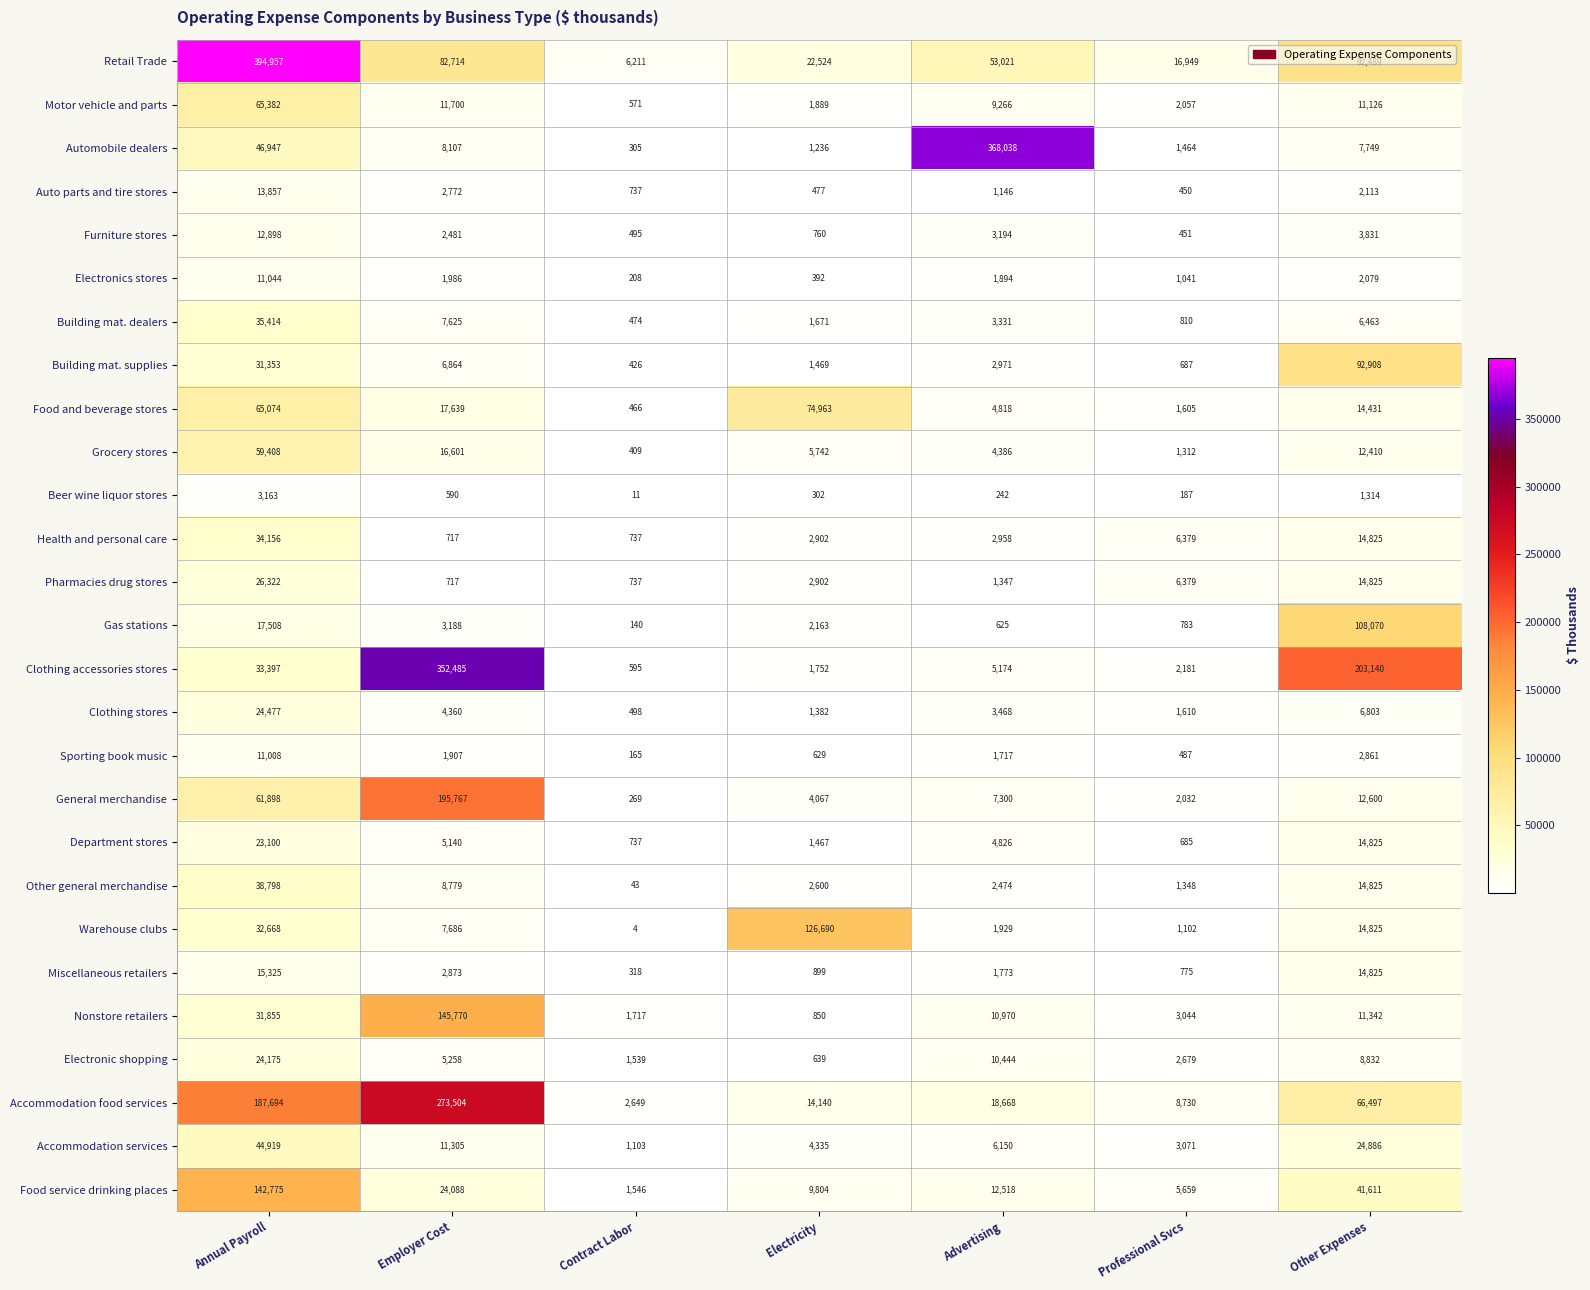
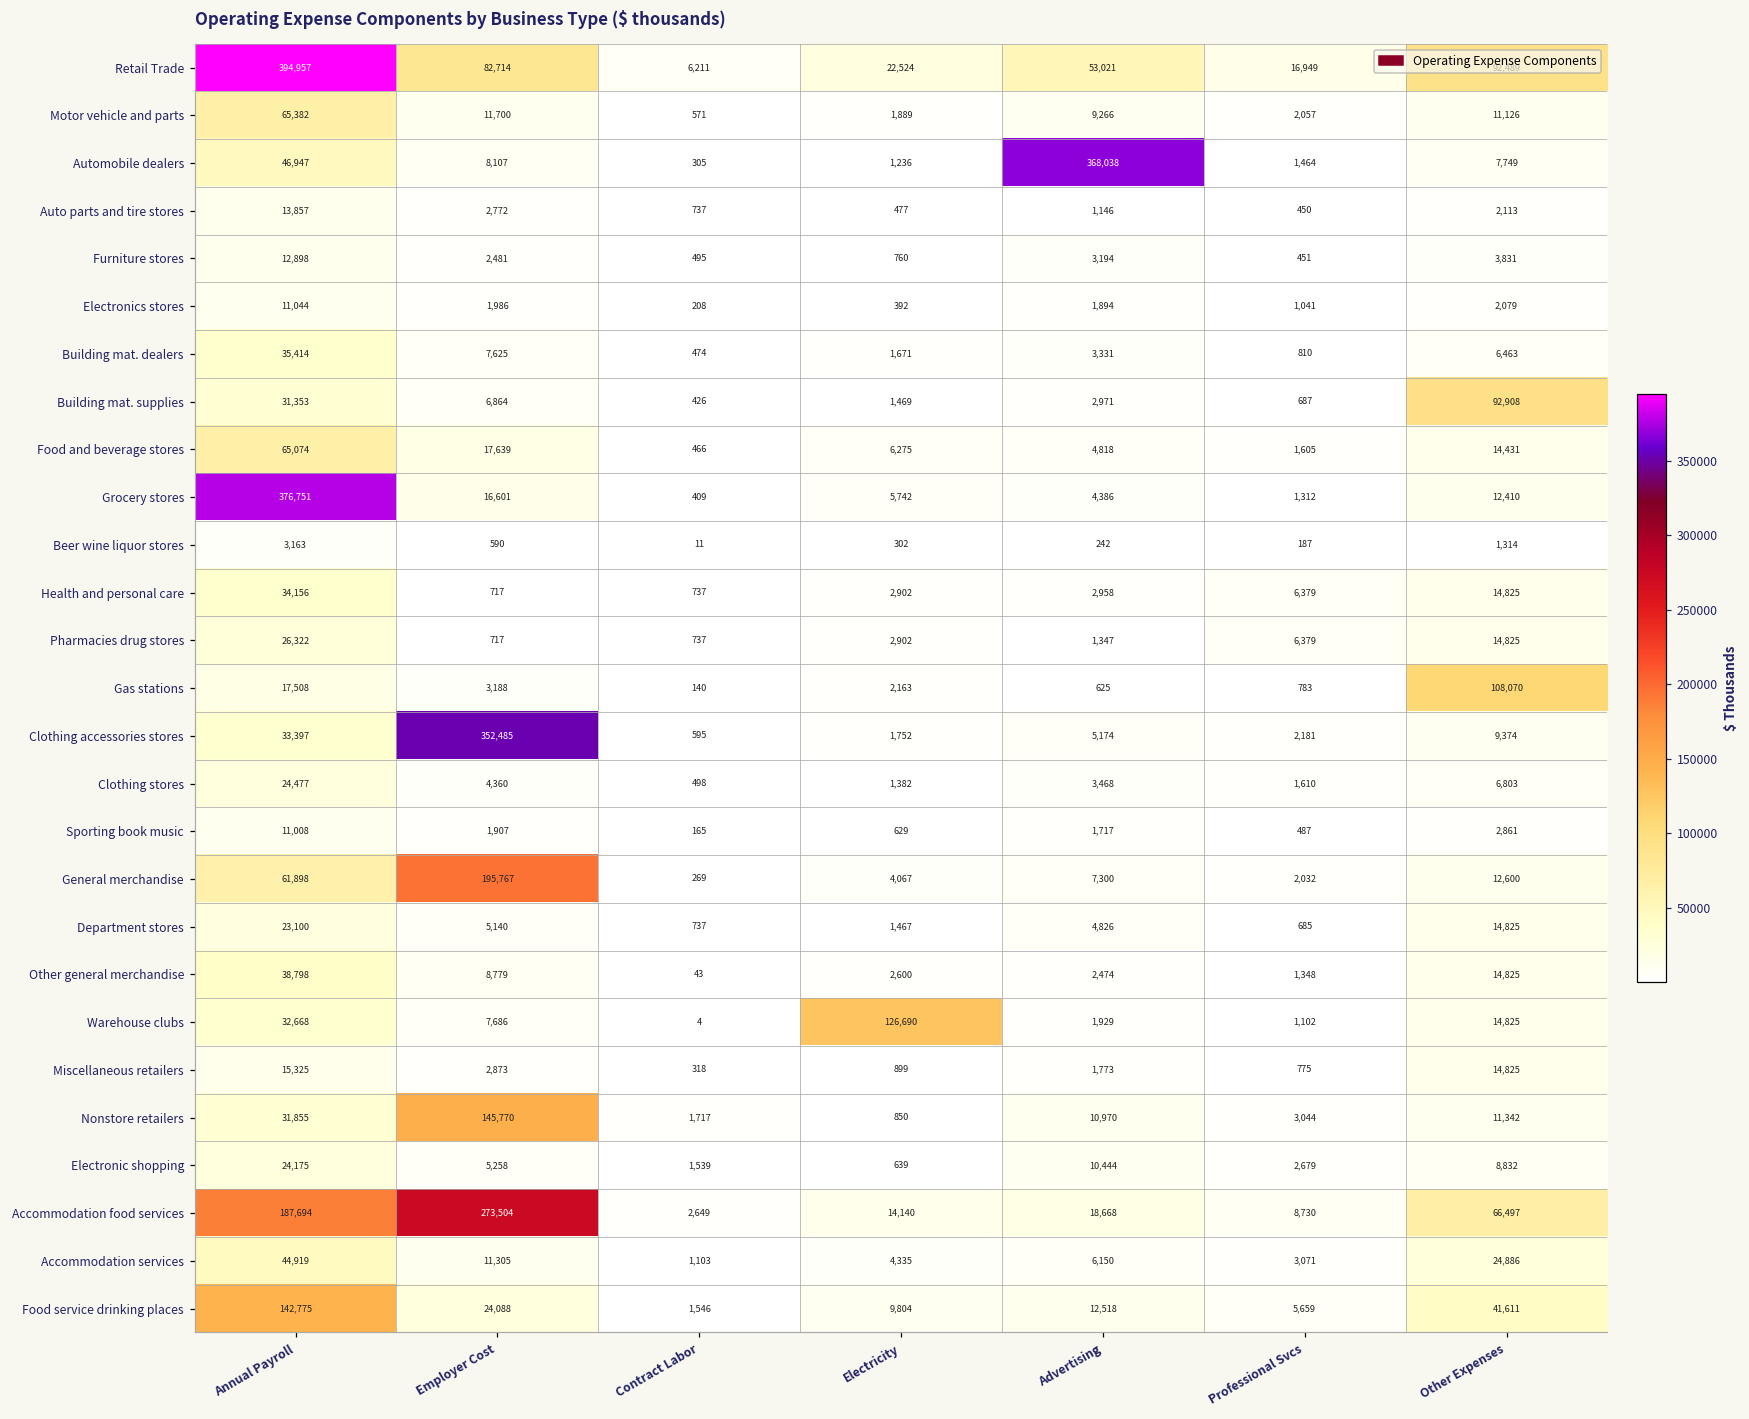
  {
    "Retail Trade": {
      "Annual Payroll": "394,957",
      "Employer Cost": "82,714",
      "Contract Labor": "6,211",
      "Electricity": "22,524",
      "Advertising": "53,021",
      "Professional Svcs": "16,949"
    },
    "Motor vehicle and parts": {
      "Annual Payroll": "65,382",
      "Employer Cost": "11,700",
      "Contract Labor": "571",
      "Electricity": "1,889",
      "Advertising": "9,266",
      "Professional Svcs": "2,057",
      "Other Expenses": "11,126"
    },
    "Automobile dealers": {
      "Annual Payroll": "46,947",
      "Employer Cost": "8,107",
      "Contract Labor": "305",
      "Electricity": "1,236",
      "Advertising": "368,038",
      "Professional Svcs": "1,464",
      "Other Expenses": "7,749"
    },
    "Auto parts and tire stores": {
      "Annual Payroll": "13,857",
      "Employer Cost": "2,772",
      "Contract Labor": "737",
      "Electricity": "477",
      "Advertising": "1,146",
      "Professional Svcs": "450",
      "Other Expenses": "2,113"
    },
    "Furniture stores": {
      "Annual Payroll": "12,898",
      "Employer Cost": "2,481",
      "Contract Labor": "495",
      "Electricity": "760",
      "Advertising": "3,194",
      "Professional Svcs": "451",
      "Other Expenses": "3,831"
    },
    "Electronics stores": {
      "Annual Payroll": "11,044",
      "Employer Cost": "1,986",
      "Contract Labor": "208",
      "Electricity": "392",
      "Advertising": "1,894",
      "Professional Svcs": "1,041",
      "Other Expenses": "2,079"
    },
    "Building mat. dealers": {
      "Annual Payroll": "35,414",
      "Employer Cost": "7,625",
      "Contract Labor": "474",
      "Electricity": "1,671",
      "Advertising": "3,331",
      "Professional Svcs": "810",
      "Other Expenses": "6,463"
    },
    "Building mat. supplies": {
      "Annual Payroll": "31,353",
      "Employer Cost": "6,864",
      "Contract Labor": "426",
      "Electricity": "1,469",
      "Advertising": "2,971",
      "Professional Svcs": "687",
      "Other Expenses": "92,908"
    },
    "Food and beverage stores": {
      "Annual Payroll": "65,074",
      "Employer Cost": "17,639",
      "Contract Labor": "466",
-     "Electricity": "74,963",
+     "Electricity": "6,275",
      "Advertising": "4,818",
      "Professional Svcs": "1,605",
      "Other Expenses": "14,431"
    },
    "Grocery stores": {
-     "Annual Payroll": "59,408",
+     "Annual Payroll": "376,751",
      "Employer Cost": "16,601",
      "Contract Labor": "409",
      "Electricity": "5,742",
      "Advertising": "4,386",
      "Professional Svcs": "1,312",
      "Other Expenses": "12,410"
    },
    "Beer wine liquor stores": {
      "Annual Payroll": "3,163",
      "Employer Cost": "590",
      "Contract Labor": "11",
      "Electricity": "302",
      "Advertising": "242",
      "Professional Svcs": "187",
      "Other Expenses": "1,314"
    },
    "Health and personal care": {
      "Annual Payroll": "34,156",
      "Employer Cost": "717",
      "Contract Labor": "737",
      "Electricity": "2,902",
      "Advertising": "2,958",
      "Professional Svcs": "6,379",
      "Other Expenses": "14,825"
    },
    "Pharmacies drug stores": {
      "Annual Payroll": "26,322",
      "Employer Cost": "717",
      "Contract Labor": "737",
      "Electricity": "2,902",
      "Advertising": "1,347",
      "Professional Svcs": "6,379",
      "Other Expenses": "14,825"
    },
    "Gas stations": {
      "Annual Payroll": "17,508",
      "Employer Cost": "3,188",
      "Contract Labor": "140",
      "Electricity": "2,163",
      "Advertising": "625",
      "Professional Svcs": "783",
      "Other Expenses": "108,070"
    },
    "Clothing accessories stores": {
      "Annual Payroll": "33,397",
      "Employer Cost": "352,485",
      "Contract Labor": "595",
      "Electricity": "1,752",
      "Advertising": "5,174",
      "Professional Svcs": "2,181",
-     "Other Expenses": "203,140"
+     "Other Expenses": "9,374"
    },
    "Clothing stores": {
      "Annual Payroll": "24,477",
      "Employer Cost": "4,360",
      "Contract Labor": "498",
      "Electricity": "1,382",
      "Advertising": "3,468",
      "Professional Svcs": "1,610",
      "Other Expenses": "6,803"
    },
    "Sporting book music": {
      "Annual Payroll": "11,008",
      "Employer Cost": "1,907",
      "Contract Labor": "165",
      "Electricity": "629",
      "Advertising": "1,717",
      "Professional Svcs": "487",
      "Other Expenses": "2,861"
    },
    "General merchandise": {
      "Annual Payroll": "61,898",
      "Employer Cost": "195,767",
      "Contract Labor": "269",
      "Electricity": "4,067",
      "Advertising": "7,300",
      "Professional Svcs": "2,032",
      "Other Expenses": "12,600"
    },
    "Department stores": {
      "Annual Payroll": "23,100",
      "Employer Cost": "5,140",
      "Contract Labor": "737",
      "Electricity": "1,467",
      "Advertising": "4,826",
      "Professional Svcs": "685",
      "Other Expenses": "14,825"
    },
    "Other general merchandise": {
      "Annual Payroll": "38,798",
      "Employer Cost": "8,779",
      "Contract Labor": "43",
      "Electricity": "2,600",
      "Advertising": "2,474",
      "Professional Svcs": "1,348",
      "Other Expenses": "14,825"
    },
    "Warehouse clubs": {
      "Annual Payroll": "32,668",
      "Employer Cost": "7,686",
      "Contract Labor": "4",
      "Electricity": "126,690",
      "Advertising": "1,929",
      "Professional Svcs": "1,102",
      "Other Expenses": "14,825"
    },
    "Miscellaneous retailers": {
      "Annual Payroll": "15,325",
      "Employer Cost": "2,873",
      "Contract Labor": "318",
      "Electricity": "899",
      "Advertising": "1,773",
      "Professional Svcs": "775",
      "Other Expenses": "14,825"
    },
    "Nonstore retailers": {
      "Annual Payroll": "31,855",
      "Employer Cost": "145,770",
      "Contract Labor": "1,717",
      "Electricity": "850",
      "Advertising": "10,970",
      "Professional Svcs": "3,044",
      "Other Expenses": "11,342"
    },
    "Electronic shopping": {
      "Annual Payroll": "24,175",
      "Employer Cost": "5,258",
      "Contract Labor": "1,539",
      "Electricity": "639",
      "Advertising": "10,444",
      "Professional Svcs": "2,679",
      "Other Expenses": "8,832"
    },
    "Accommodation food services": {
      "Annual Payroll": "187,694",
      "Employer Cost": "273,504",
      "Contract Labor": "2,649",
      "Electricity": "14,140",
      "Advertising": "18,668",
      "Professional Svcs": "8,730",
      "Other Expenses": "66,497"
    },
    "Accommodation services": {
      "Annual Payroll": "44,919",
      "Employer Cost": "11,305",
      "Contract Labor": "1,103",
      "Electricity": "4,335",
      "Advertising": "6,150",
      "Professional Svcs": "3,071",
      "Other Expenses": "24,886"
    },
    "Food service drinking places": {
      "Annual Payroll": "142,775",
      "Employer Cost": "24,088",
      "Contract Labor": "1,546",
      "Electricity": "9,804",
      "Advertising": "12,518",
      "Professional Svcs": "5,659",
      "Other Expenses": "41,611"
    }
  }
